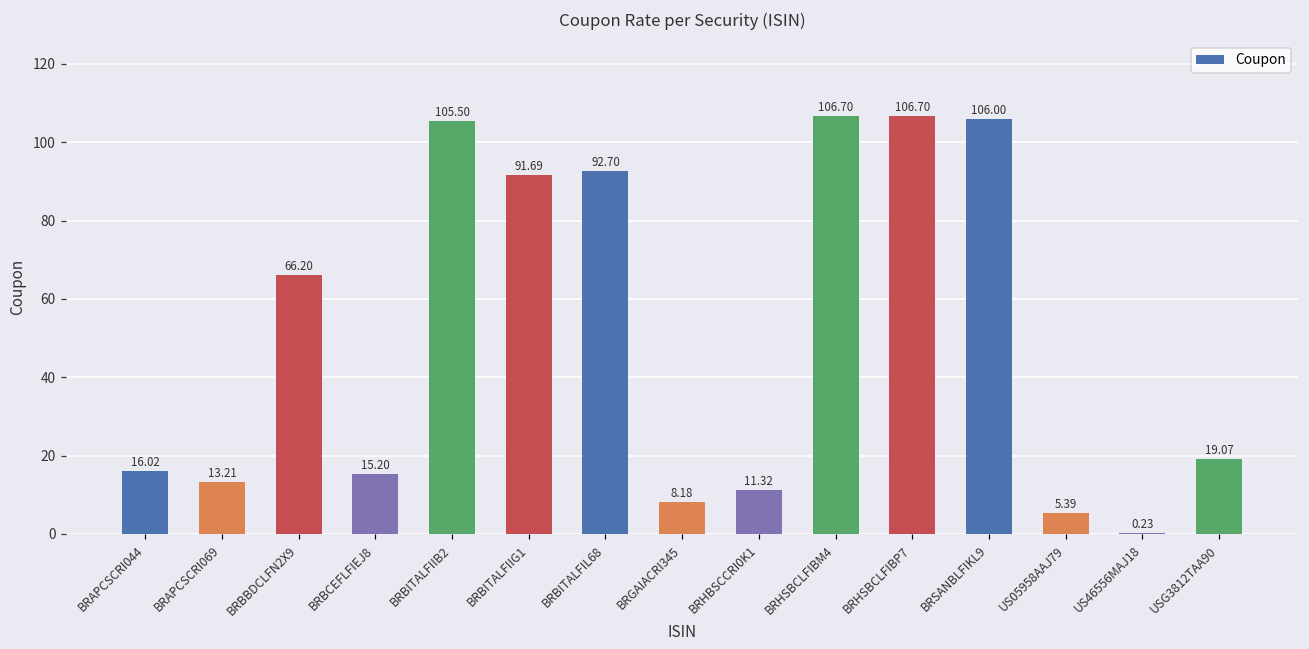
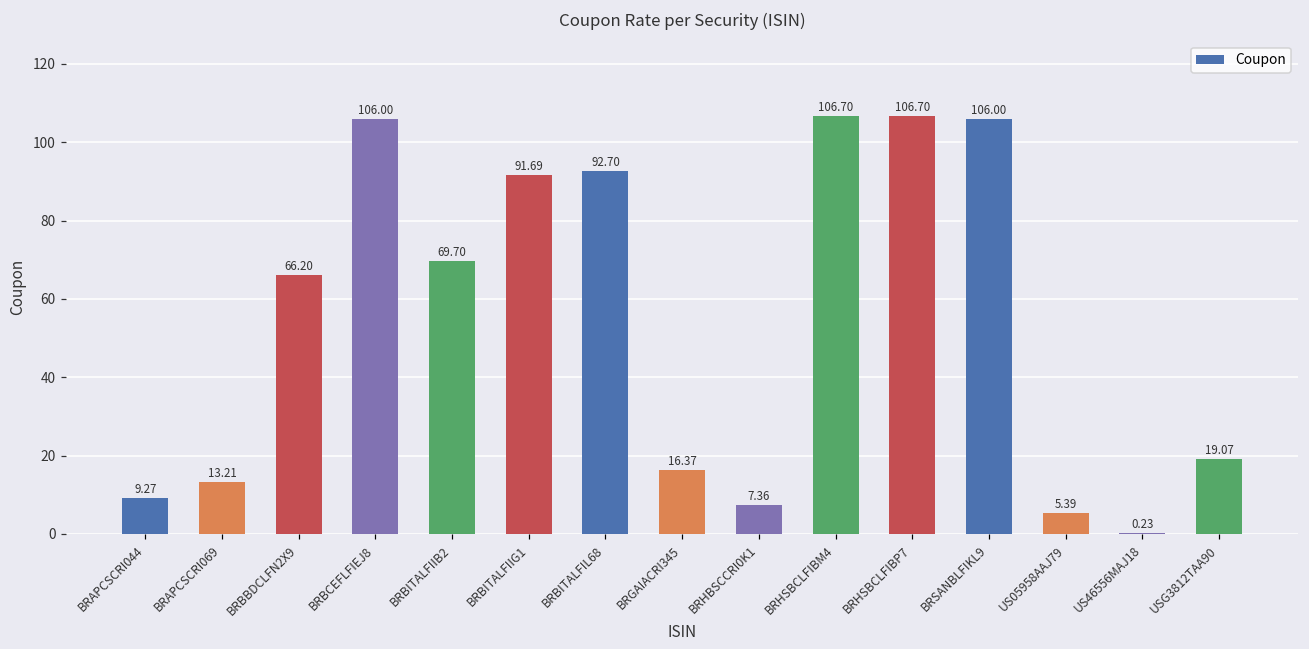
  {
-   "BRAPCSCRI044": 16.02,
+   "BRAPCSCRI044": 9.27,
    "BRAPCSCRI069": 13.21,
    "BRBBDCLFN2X9": 66.20,
-   "BRBCEFLFIEJ8": 15.20,
-   "BRBITALFIIB2": 105.50,
+   "BRBCEFLFIEJ8": 106.00,
+   "BRBITALFIIB2": 69.70,
    "BRBITALFIIG1": 91.69,
    "BRBITALFIL68": 92.70,
-   "BRGAIACRI345": 8.18,
-   "BRHBSCCRI0K1": 11.32,
+   "BRGAIACRI345": 16.37,
+   "BRHBSCCRI0K1": 7.36,
    "BRHSBCLFIBM4": 106.70,
    "BRHSBCLFIBP7": 106.70,
    "BRSANBLFIKL9": 106.00,
    "US05958AAJ79": 5.39,
    "US46556MAJ18": 0.23,
    "USG3812TAA90": 19.07
  }
